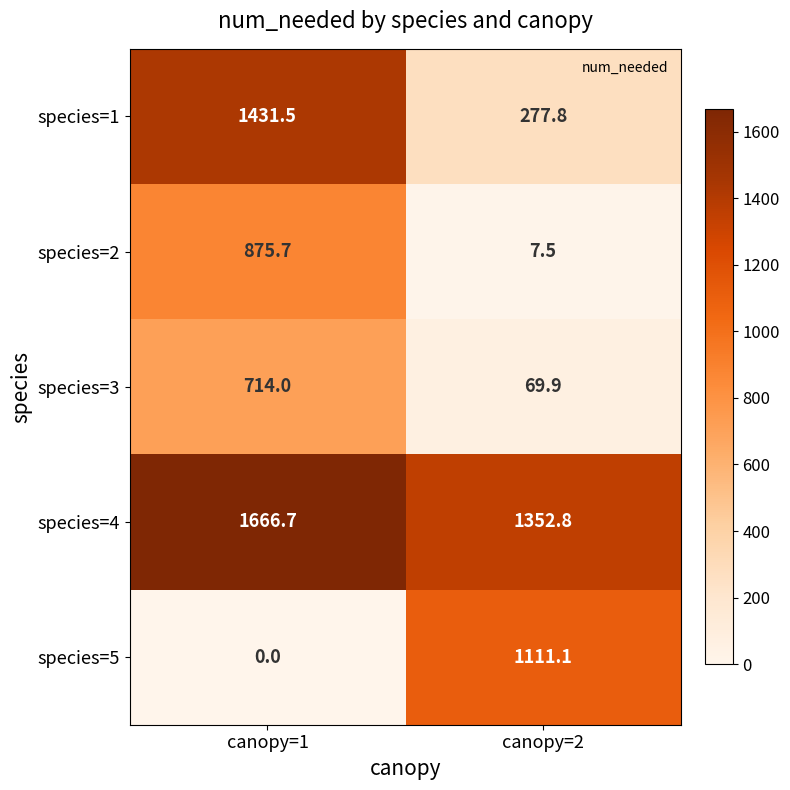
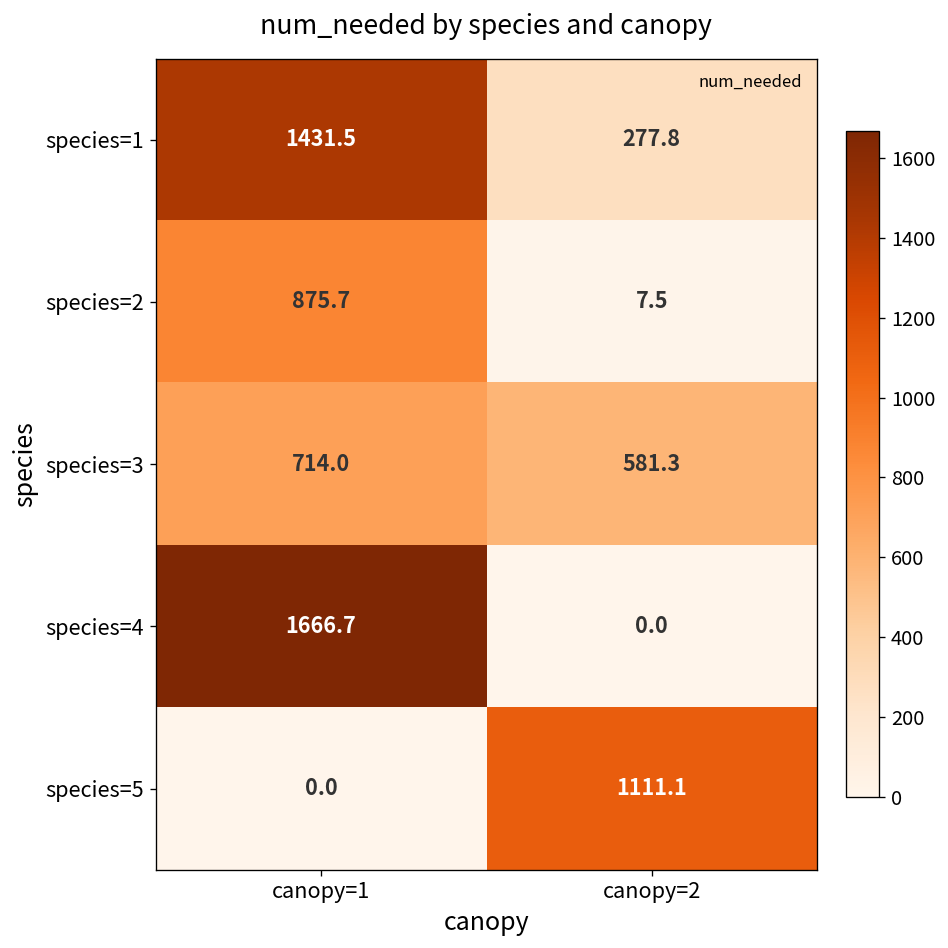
  {
    "species=1": {
      "canopy=1": 1431.5,
      "canopy=2": 277.8
    },
    "species=2": {
      "canopy=1": 875.7,
      "canopy=2": 7.5
    },
    "species=3": {
      "canopy=1": 714.0,
-     "canopy=2": 69.9
+     "canopy=2": 581.3
    },
    "species=4": {
      "canopy=1": 1666.7,
-     "canopy=2": 1352.8
+     "canopy=2": 0.0
    },
    "species=5": {
      "canopy=1": 0.0,
      "canopy=2": 1111.1
    }
  }
